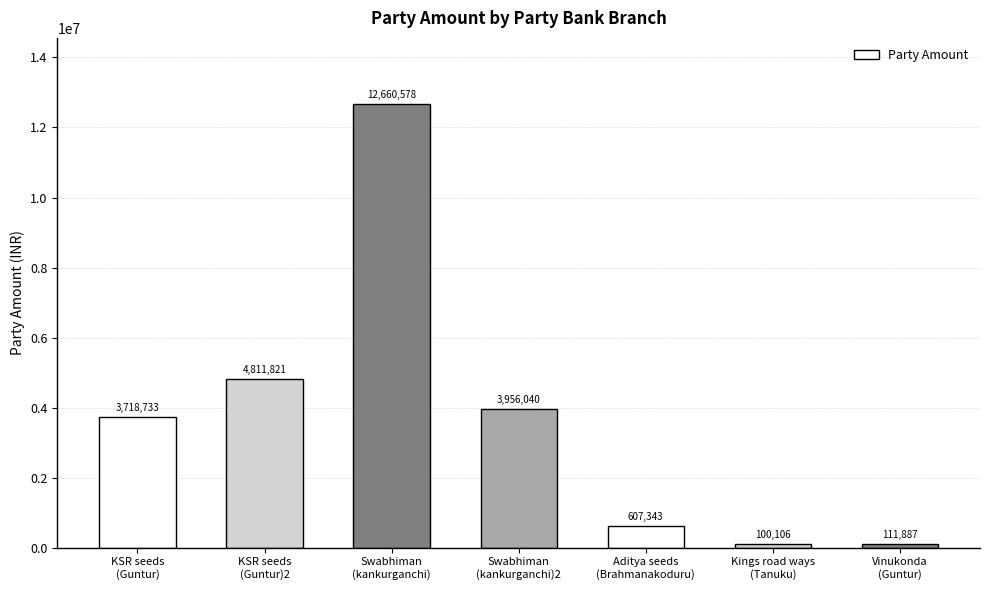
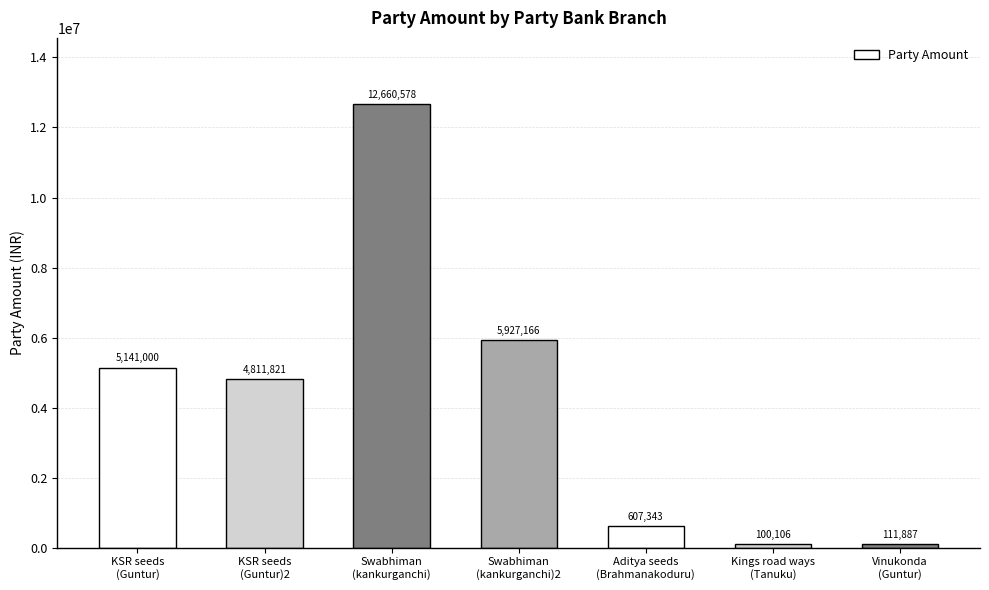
  {
-   "KSR seeds (Guntur)": "3,718,733",
+   "KSR seeds (Guntur)": "5,141,000",
    "KSR seeds (Guntur)2": "4,811,821",
    "Swabhiman (kankurganchi)": "12,660,578",
-   "Swabhiman (kankurganchi)2": "3,956,040",
+   "Swabhiman (kankurganchi)2": "5,927,166",
    "Aditya seeds (Brahmanakoduru)": "607,343",
    "Kings road ways (Tanuku)": "100,106",
    "Vinukonda (Guntur)": "111,887"
  }
